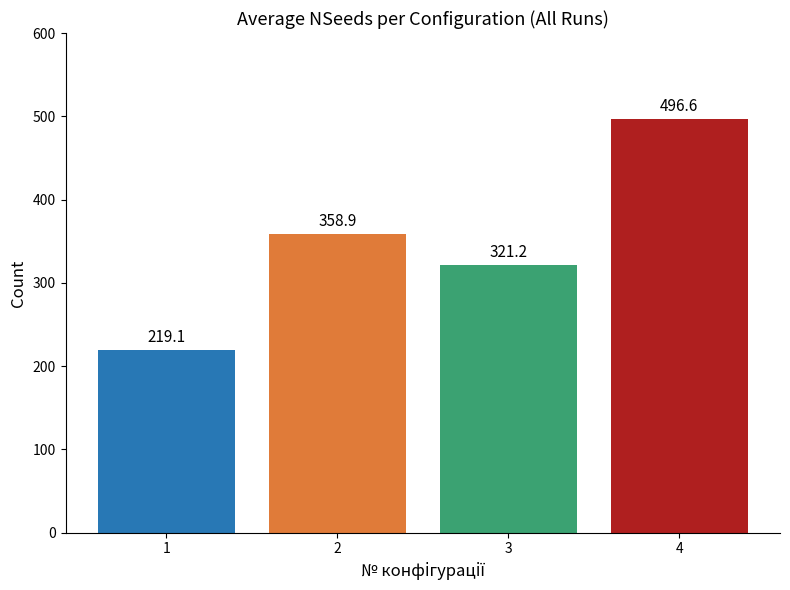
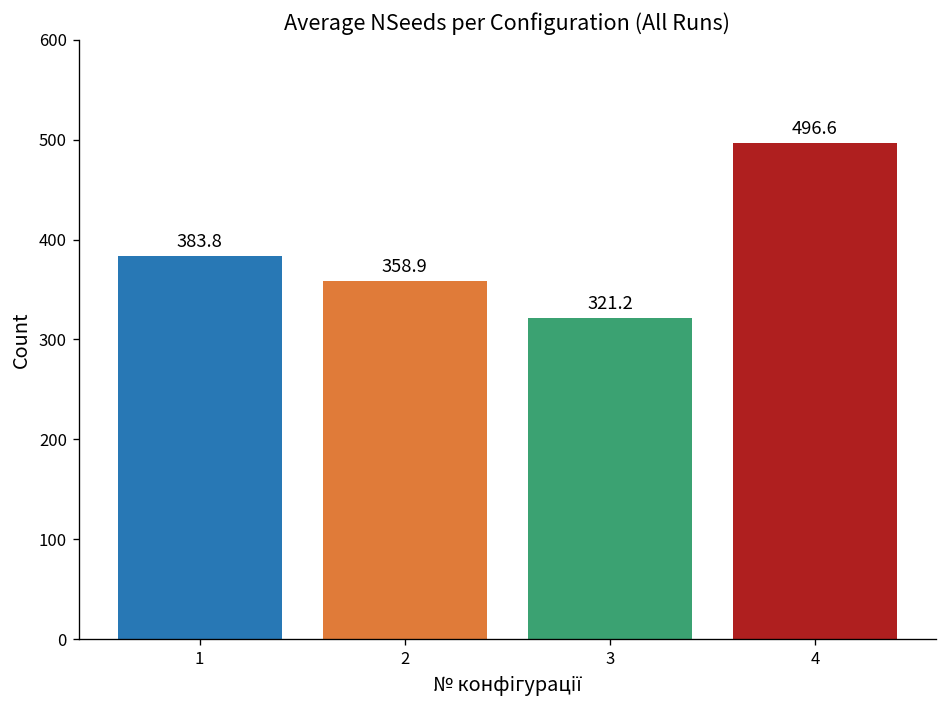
  {
-   "1": 219.1,
+   "1": 383.8,
    "2": 358.9,
    "3": 321.2,
    "4": 496.6
  }
